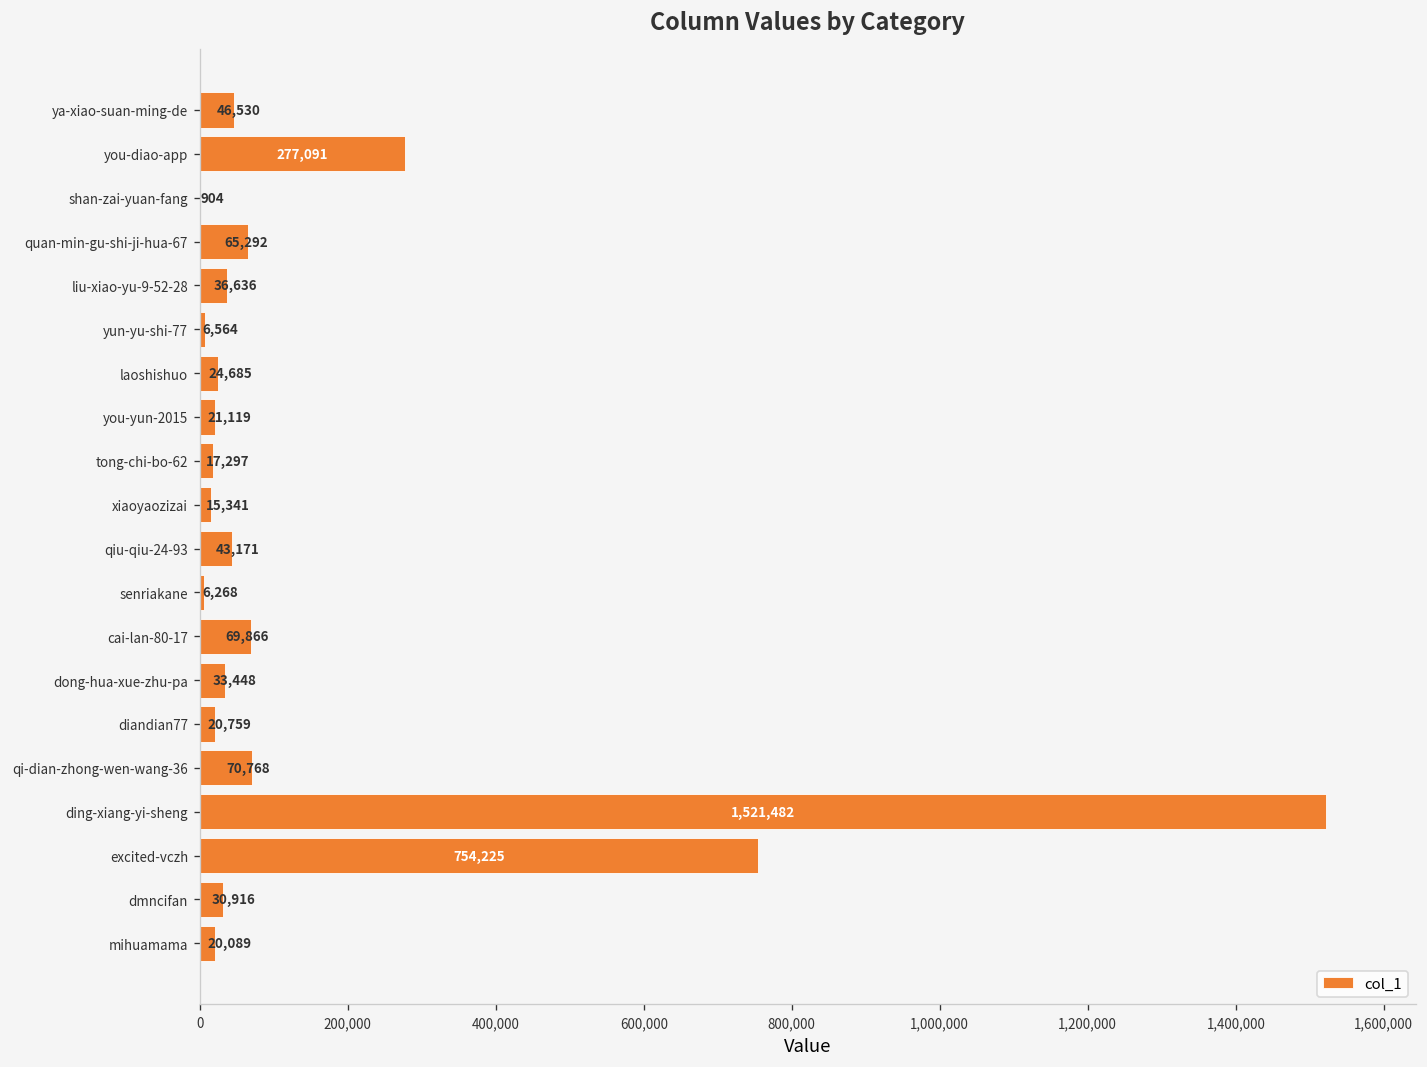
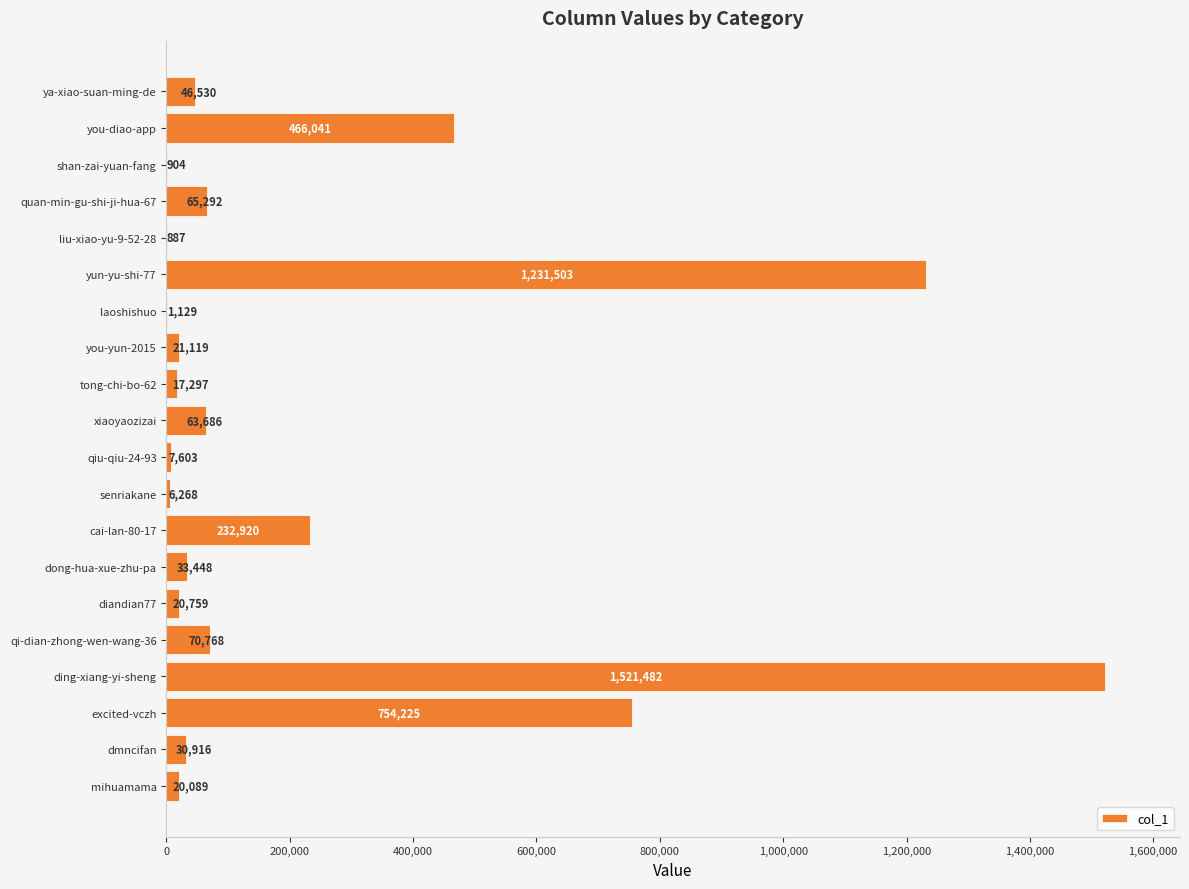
  {
    "ya-xiao-suan-ming-de": "46,530",
-   "you-diao-app": "277,091",
+   "you-diao-app": "466,041",
    "shan-zai-yuan-fang": "904",
    "quan-min-gu-shi-ji-hua-67": "65,292",
-   "liu-xiao-yu-9-52-28": "36,636",
-   "yun-yu-shi-77": "6,564",
-   "laoshishuo": "24,685",
+   "liu-xiao-yu-9-52-28": "887",
+   "yun-yu-shi-77": "1,231,503",
+   "laoshishuo": "1,129",
    "you-yun-2015": "21,119",
    "tong-chi-bo-62": "17,297",
-   "xiaoyaozizai": "15,341",
-   "qiu-qiu-24-93": "43,171",
+   "xiaoyaozizai": "63,686",
+   "qiu-qiu-24-93": "7,603",
    "senriakane": "6,268",
-   "cai-lan-80-17": "69,866",
+   "cai-lan-80-17": "232,920",
    "dong-hua-xue-zhu-pa": "33,448",
    "diandian77": "20,759",
    "qi-dian-zhong-wen-wang-36": "70,768",
    "ding-xiang-yi-sheng": "1,521,482",
    "excited-vczh": "754,225",
    "dmncifan": "30,916",
    "mihuamama": "20,089"
  }
